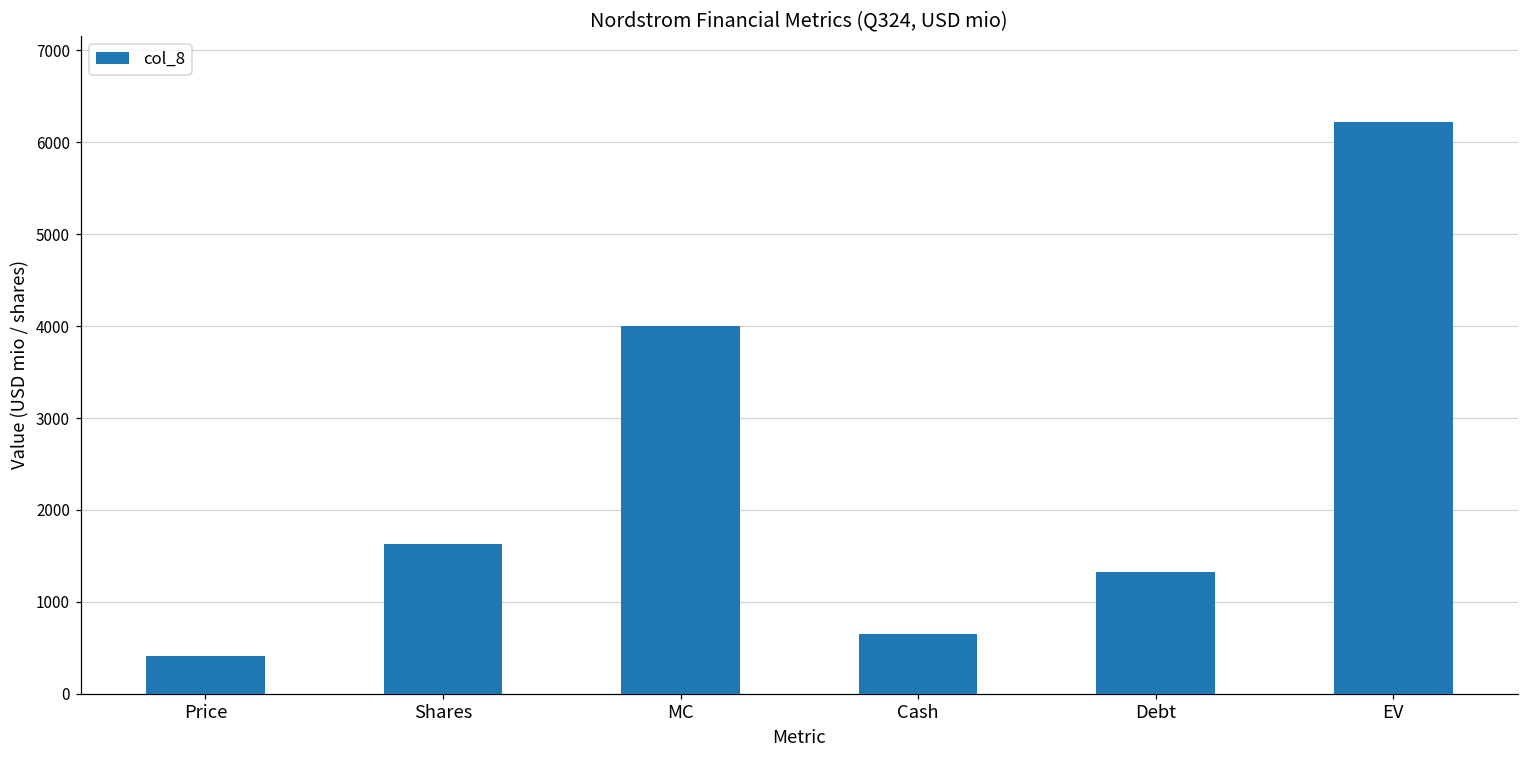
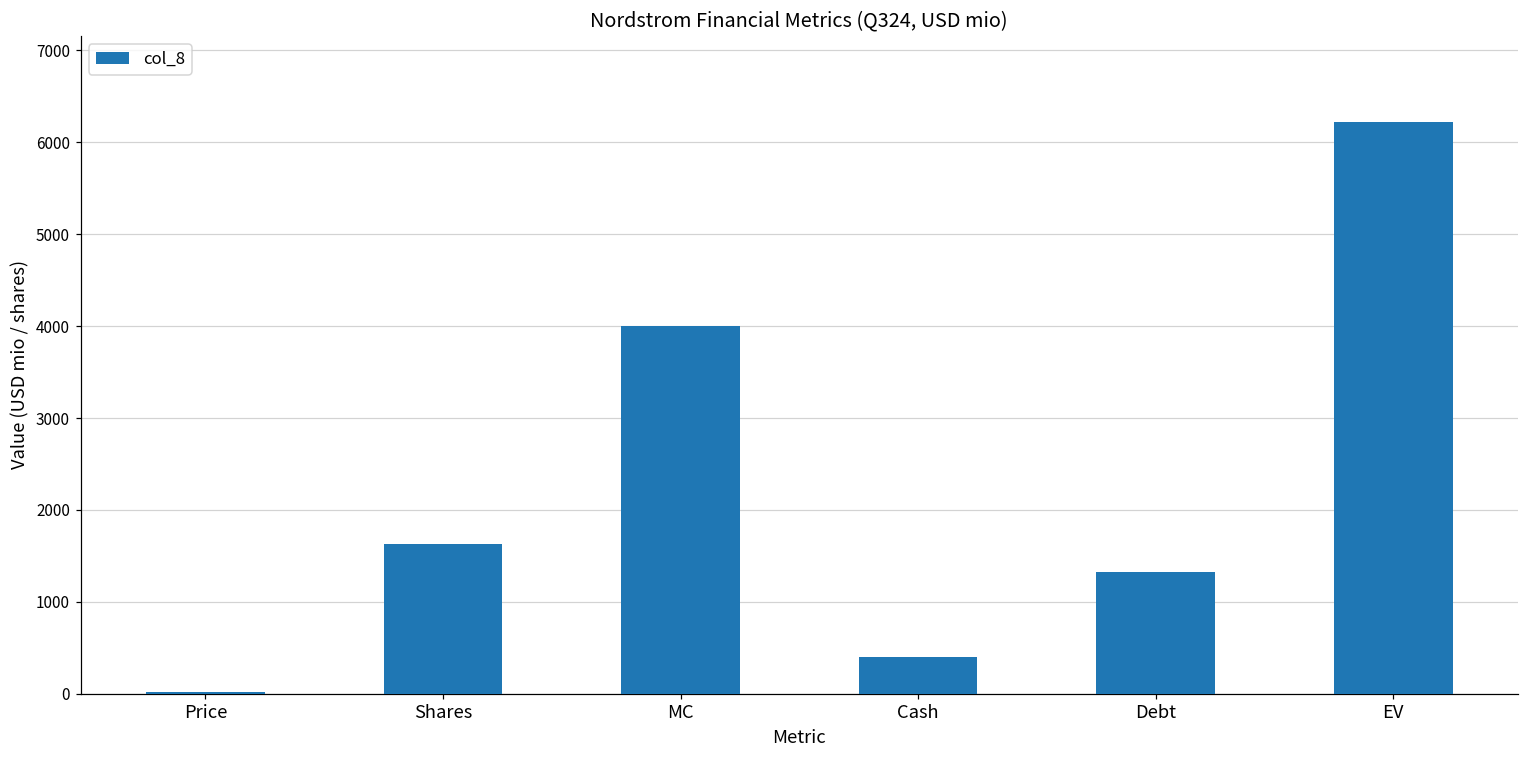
  {
-   "Price": 400,
+   "Price": 0,
    "Shares": 1600,
    "MC": 4000,
-   "Cash": 700,
+   "Cash": 400,
    "Debt": 1300,
    "EV": 6200
  }
